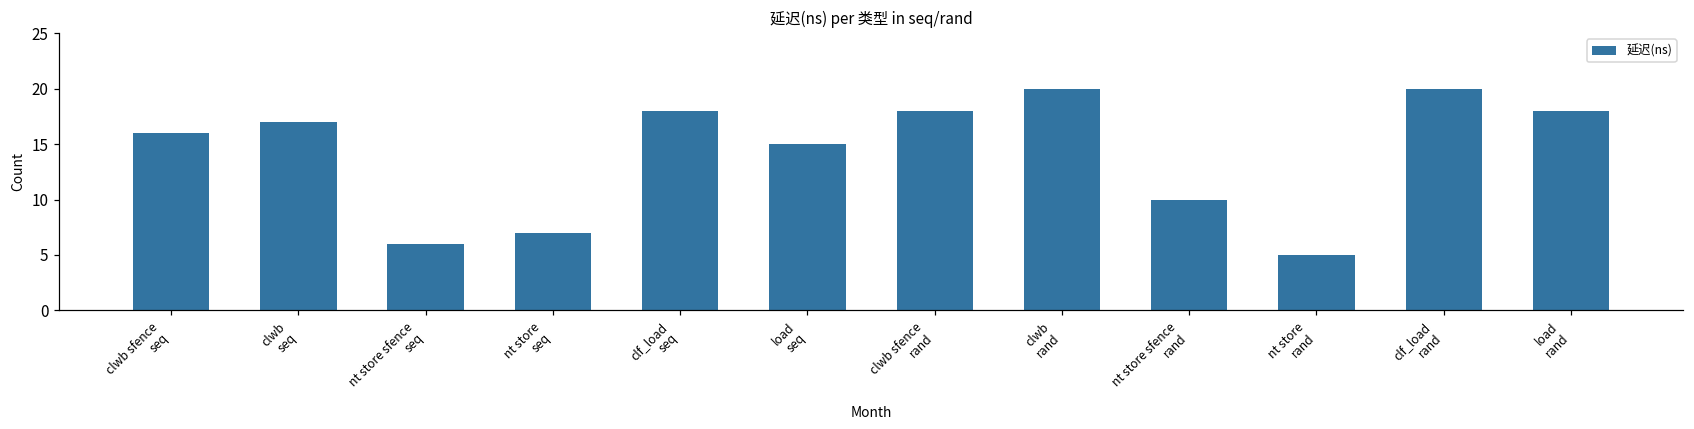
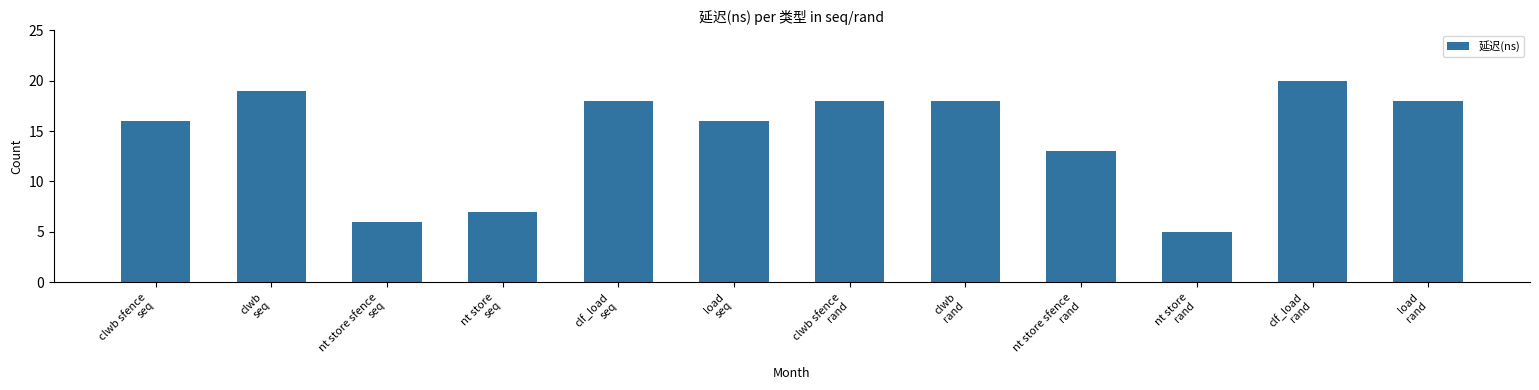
  {
    "clwb sfence seq": 16,
-   "clwb seq": 17,
+   "clwb seq": 19,
    "nt store sfence seq": 6,
    "nt store seq": 7,
    "clf_load seq": 18,
-   "load seq": 15,
+   "load seq": 16,
    "clwb sfence rand": 18,
-   "clwb rand": 20,
-   "nt store sfence rand": 10,
+   "clwb rand": 18,
+   "nt store sfence rand": 13,
    "nt store rand": 5,
    "clf_load rand": 20,
    "load rand": 18
  }
